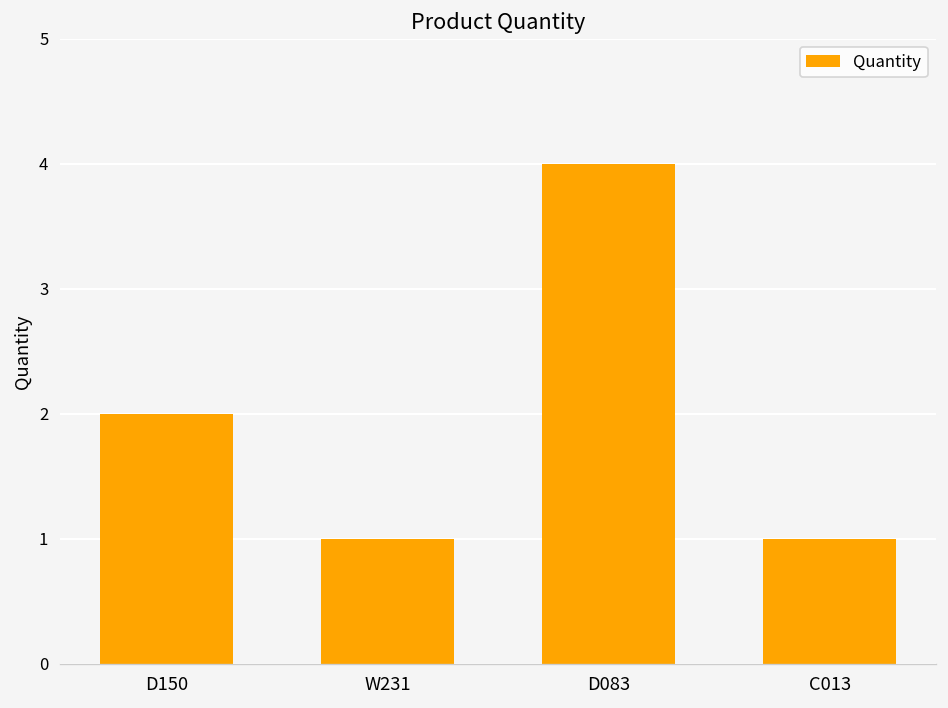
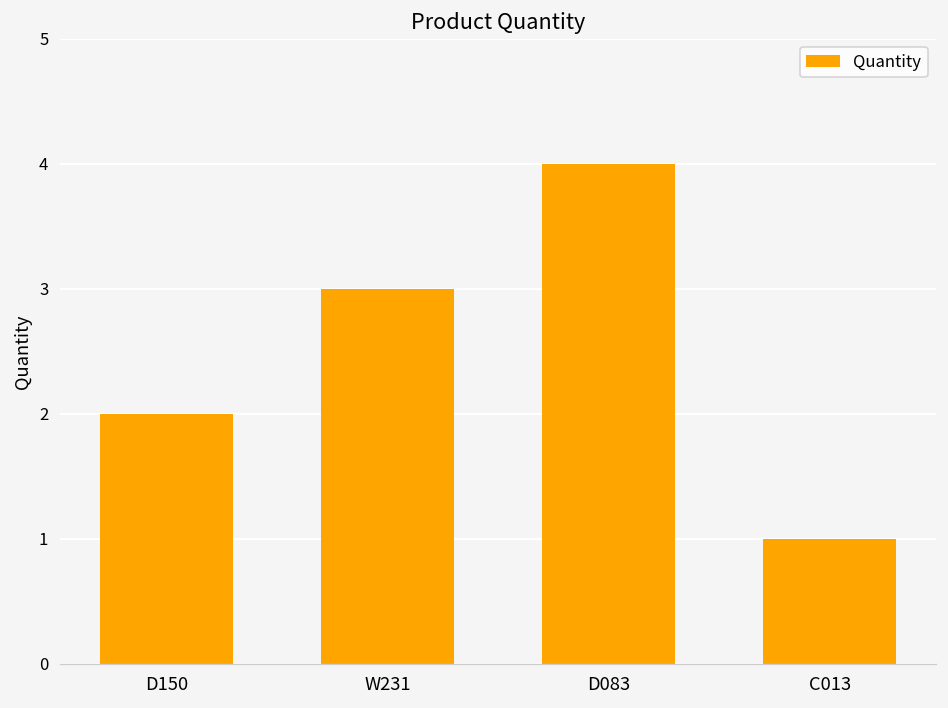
  {
    "D150": 2,
-   "W231": 1,
+   "W231": 3,
    "D083": 4,
    "C013": 1
  }
